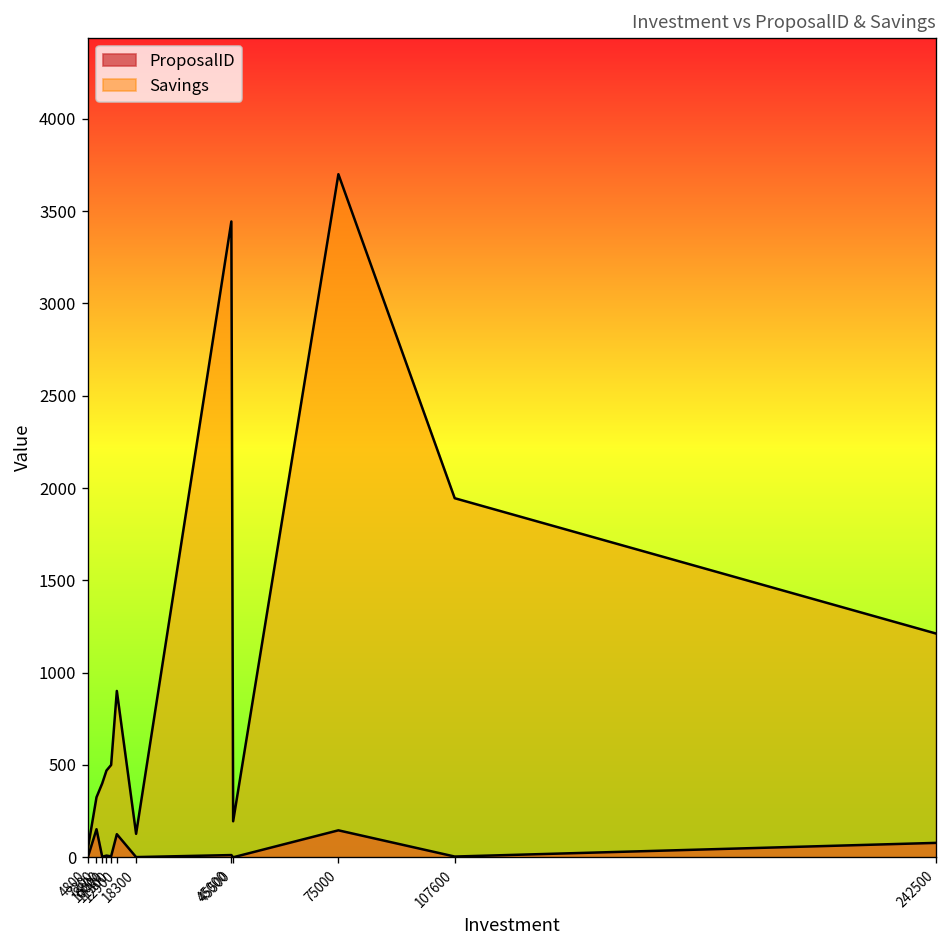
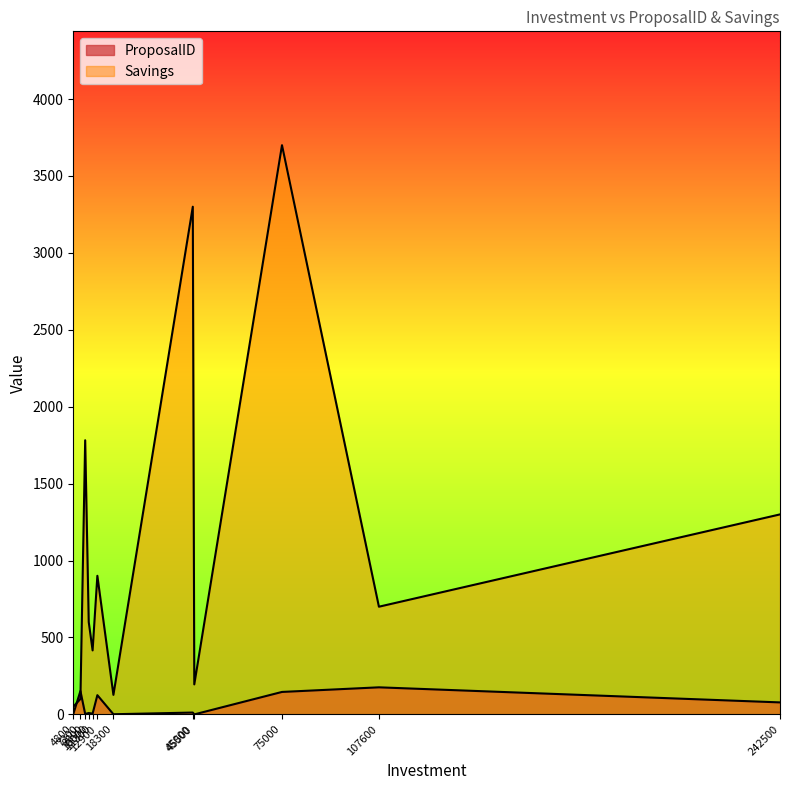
  {
    "ProposalID": {
      "4800": 0,
      "7200": 150,
      "8800": 0,
      "10000": 10,
      "11300": 10,
      "12900": 130,
      "18300": 0,
      "45000": 10,
      "45500": 0,
      "75000": 150,
-     "107600": 0,
+     "107600": 180,
      "242500": 80
    },
    "Savings": {
      "4800": 50,
-     "7200": 330,
-     "8800": 400,
-     "10000": 470,
-     "11300": 500,
+     "7200": 100,
+     "8800": 1780,
+     "10000": 600,
+     "11300": 420,
      "12900": 900,
      "18300": 130,
-     "45000": 3440,
+     "45000": 3300,
      "45500": 200,
      "75000": 3700,
-     "107600": 1950,
-     "242500": 1210
+     "107600": 700,
+     "242500": 1300
    }
  }
